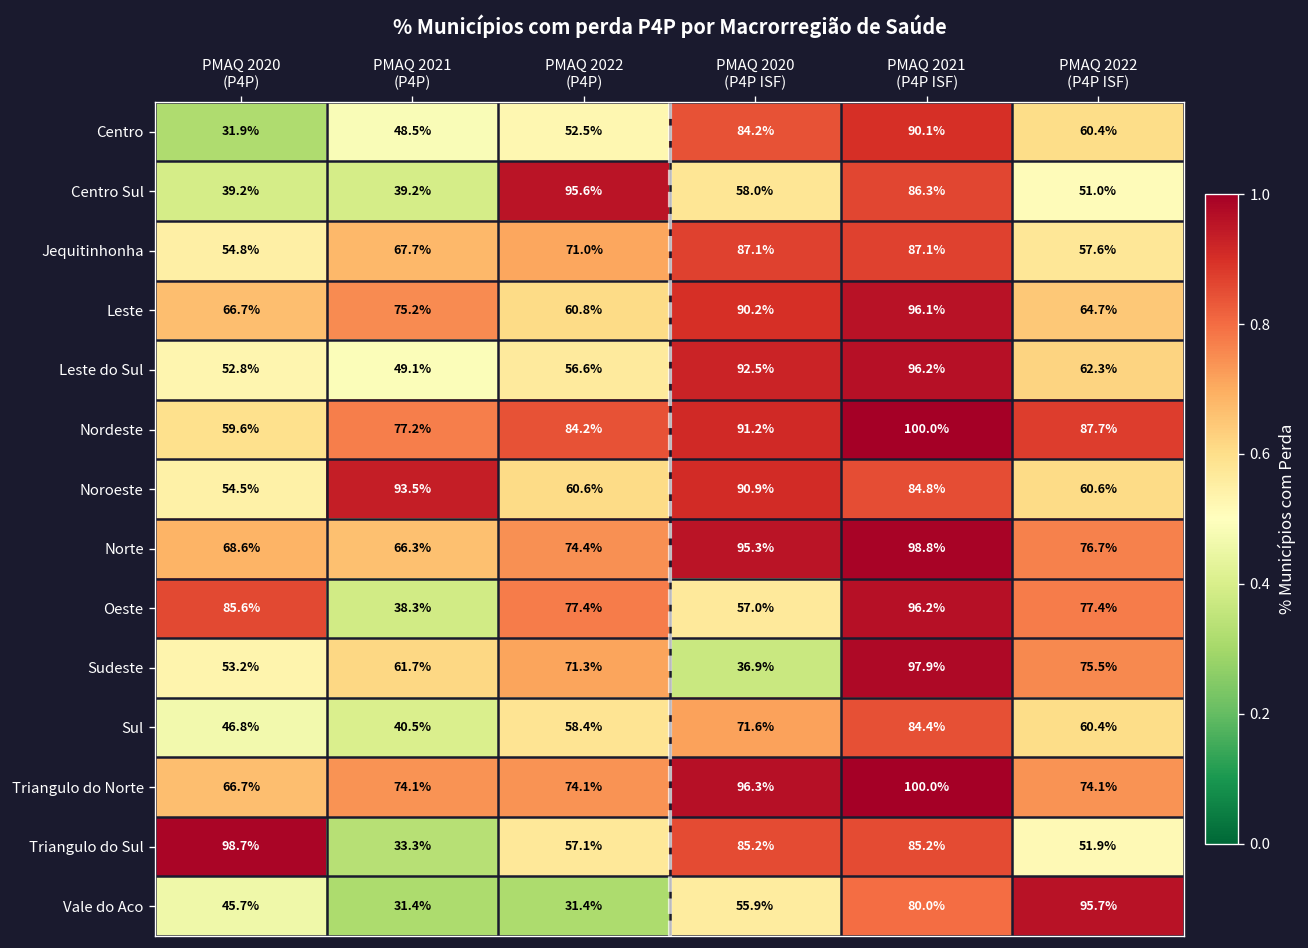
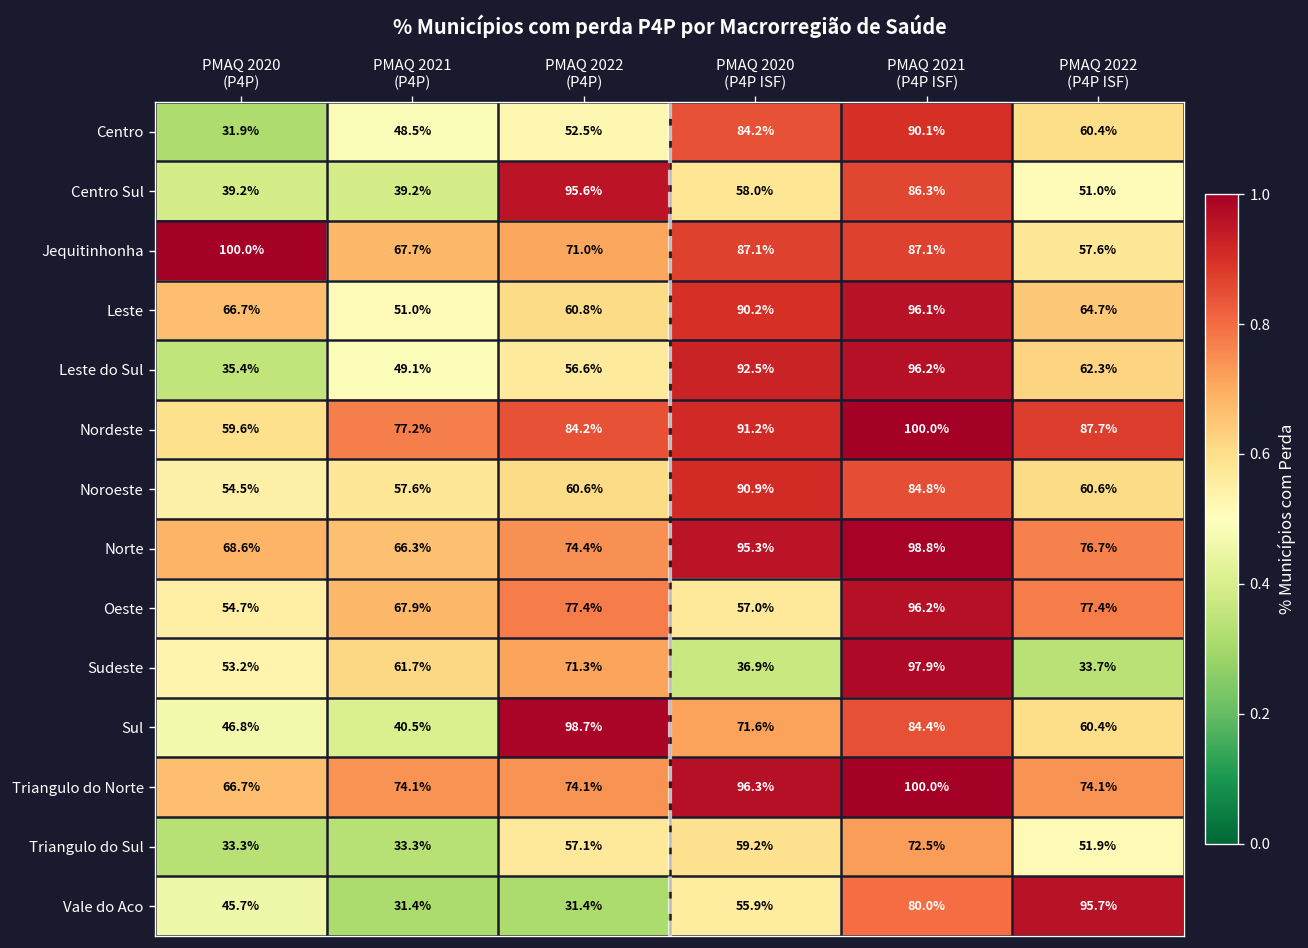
  {
    "Centro": {
      "PMAQ 2020 (P4P)": "31.9%",
      "PMAQ 2021 (P4P)": "48.5%",
      "PMAQ 2022 (P4P)": "52.5%",
      "PMAQ 2020 (P4P ISF)": "84.2%",
      "PMAQ 2021 (P4P ISF)": "90.1%",
      "PMAQ 2022 (P4P ISF)": "60.4%"
    },
    "Centro Sul": {
      "PMAQ 2020 (P4P)": "39.2%",
      "PMAQ 2021 (P4P)": "39.2%",
      "PMAQ 2022 (P4P)": "95.6%",
      "PMAQ 2020 (P4P ISF)": "58.0%",
      "PMAQ 2021 (P4P ISF)": "86.3%",
      "PMAQ 2022 (P4P ISF)": "51.0%"
    },
    "Jequitinhonha": {
-     "PMAQ 2020 (P4P)": "54.8%",
+     "PMAQ 2020 (P4P)": "100.0%",
      "PMAQ 2021 (P4P)": "67.7%",
      "PMAQ 2022 (P4P)": "71.0%",
      "PMAQ 2020 (P4P ISF)": "87.1%",
      "PMAQ 2021 (P4P ISF)": "87.1%",
      "PMAQ 2022 (P4P ISF)": "57.6%"
    },
    "Leste": {
      "PMAQ 2020 (P4P)": "66.7%",
-     "PMAQ 2021 (P4P)": "75.2%",
+     "PMAQ 2021 (P4P)": "51.0%",
      "PMAQ 2022 (P4P)": "60.8%",
      "PMAQ 2020 (P4P ISF)": "90.2%",
      "PMAQ 2021 (P4P ISF)": "96.1%",
      "PMAQ 2022 (P4P ISF)": "64.7%"
    },
    "Leste do Sul": {
-     "PMAQ 2020 (P4P)": "52.8%",
+     "PMAQ 2020 (P4P)": "35.4%",
      "PMAQ 2021 (P4P)": "49.1%",
      "PMAQ 2022 (P4P)": "56.6%",
      "PMAQ 2020 (P4P ISF)": "92.5%",
      "PMAQ 2021 (P4P ISF)": "96.2%",
      "PMAQ 2022 (P4P ISF)": "62.3%"
    },
    "Nordeste": {
      "PMAQ 2020 (P4P)": "59.6%",
      "PMAQ 2021 (P4P)": "77.2%",
      "PMAQ 2022 (P4P)": "84.2%",
      "PMAQ 2020 (P4P ISF)": "91.2%",
      "PMAQ 2021 (P4P ISF)": "100.0%",
      "PMAQ 2022 (P4P ISF)": "87.7%"
    },
    "Noroeste": {
      "PMAQ 2020 (P4P)": "54.5%",
-     "PMAQ 2021 (P4P)": "93.5%",
+     "PMAQ 2021 (P4P)": "57.6%",
      "PMAQ 2022 (P4P)": "60.6%",
      "PMAQ 2020 (P4P ISF)": "90.9%",
      "PMAQ 2021 (P4P ISF)": "84.8%",
      "PMAQ 2022 (P4P ISF)": "60.6%"
    },
    "Norte": {
      "PMAQ 2020 (P4P)": "68.6%",
      "PMAQ 2021 (P4P)": "66.3%",
      "PMAQ 2022 (P4P)": "74.4%",
      "PMAQ 2020 (P4P ISF)": "95.3%",
      "PMAQ 2021 (P4P ISF)": "98.8%",
      "PMAQ 2022 (P4P ISF)": "76.7%"
    },
    "Oeste": {
-     "PMAQ 2020 (P4P)": "85.6%",
-     "PMAQ 2021 (P4P)": "38.3%",
+     "PMAQ 2020 (P4P)": "54.7%",
+     "PMAQ 2021 (P4P)": "67.9%",
      "PMAQ 2022 (P4P)": "77.4%",
      "PMAQ 2020 (P4P ISF)": "57.0%",
      "PMAQ 2021 (P4P ISF)": "96.2%",
      "PMAQ 2022 (P4P ISF)": "77.4%"
    },
    "Sudeste": {
      "PMAQ 2020 (P4P)": "53.2%",
      "PMAQ 2021 (P4P)": "61.7%",
      "PMAQ 2022 (P4P)": "71.3%",
      "PMAQ 2020 (P4P ISF)": "36.9%",
      "PMAQ 2021 (P4P ISF)": "97.9%",
-     "PMAQ 2022 (P4P ISF)": "75.5%"
+     "PMAQ 2022 (P4P ISF)": "33.7%"
    },
    "Sul": {
      "PMAQ 2020 (P4P)": "46.8%",
      "PMAQ 2021 (P4P)": "40.5%",
-     "PMAQ 2022 (P4P)": "58.4%",
+     "PMAQ 2022 (P4P)": "98.7%",
      "PMAQ 2020 (P4P ISF)": "71.6%",
      "PMAQ 2021 (P4P ISF)": "84.4%",
      "PMAQ 2022 (P4P ISF)": "60.4%"
    },
    "Triangulo do Norte": {
      "PMAQ 2020 (P4P)": "66.7%",
      "PMAQ 2021 (P4P)": "74.1%",
      "PMAQ 2022 (P4P)": "74.1%",
      "PMAQ 2020 (P4P ISF)": "96.3%",
      "PMAQ 2021 (P4P ISF)": "100.0%",
      "PMAQ 2022 (P4P ISF)": "74.1%"
    },
    "Triangulo do Sul": {
-     "PMAQ 2020 (P4P)": "98.7%",
+     "PMAQ 2020 (P4P)": "33.3%",
      "PMAQ 2021 (P4P)": "33.3%",
      "PMAQ 2022 (P4P)": "57.1%",
-     "PMAQ 2020 (P4P ISF)": "85.2%",
-     "PMAQ 2021 (P4P ISF)": "85.2%",
+     "PMAQ 2020 (P4P ISF)": "59.2%",
+     "PMAQ 2021 (P4P ISF)": "72.5%",
      "PMAQ 2022 (P4P ISF)": "51.9%"
    },
    "Vale do Aco": {
      "PMAQ 2020 (P4P)": "45.7%",
      "PMAQ 2021 (P4P)": "31.4%",
      "PMAQ 2022 (P4P)": "31.4%",
      "PMAQ 2020 (P4P ISF)": "55.9%",
      "PMAQ 2021 (P4P ISF)": "80.0%",
      "PMAQ 2022 (P4P ISF)": "95.7%"
    }
  }
